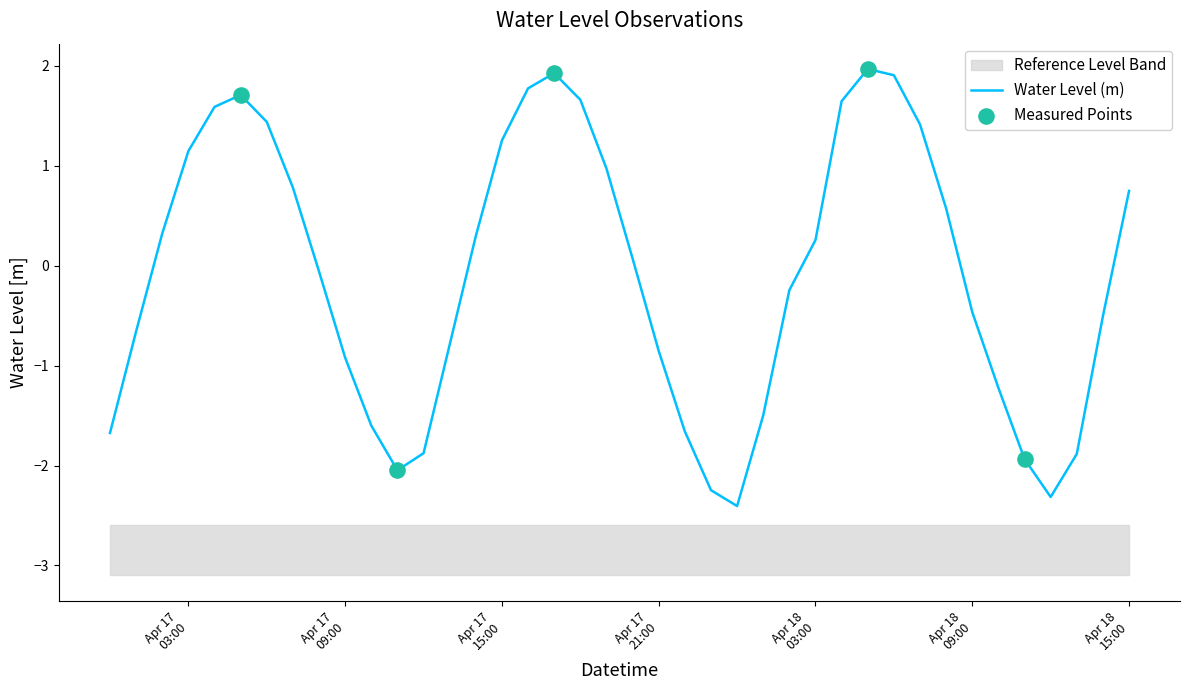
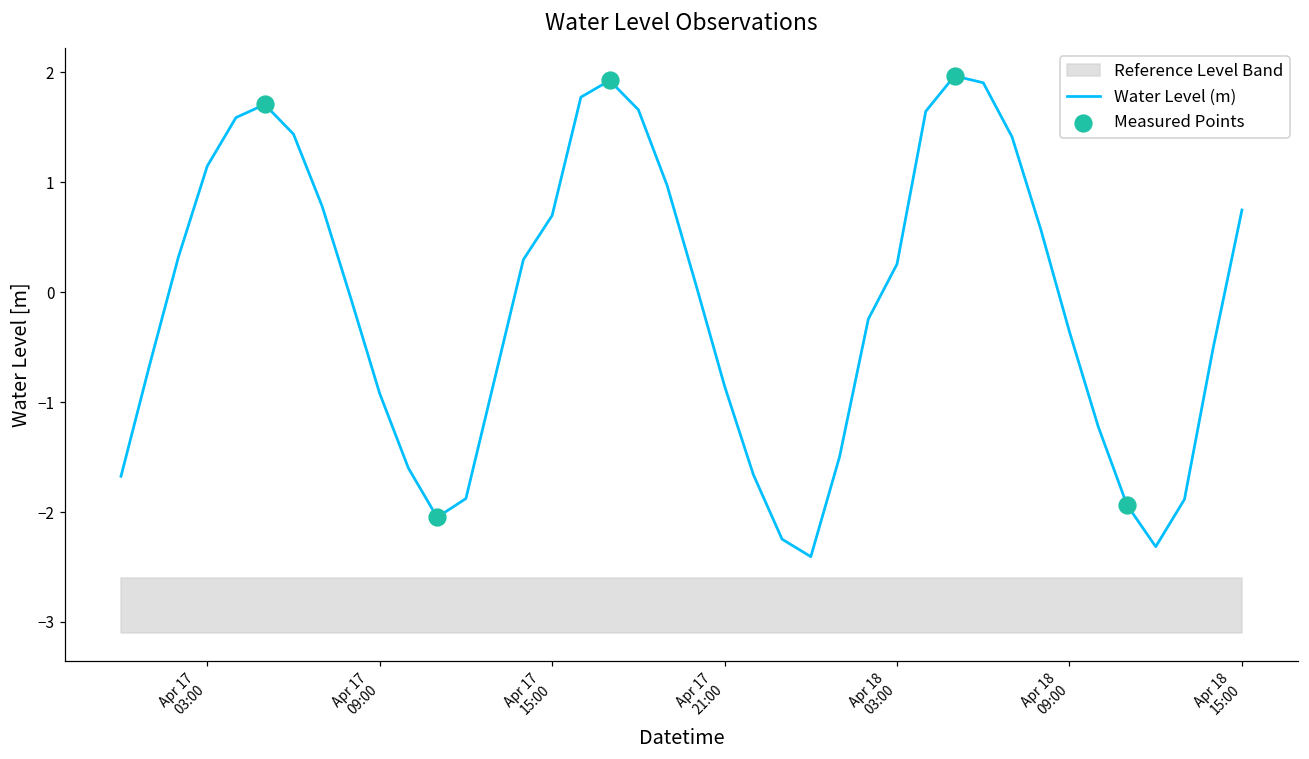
  {
    "Water Level (m)": {
      "Apr 17 03:00": 1.1,
      "Apr 17 09:00": -0.9,
-     "Apr 17 15:00": 1.3,
+     "Apr 17 15:00": 0.7,
      "Apr 17 21:00": -0.9,
      "Apr 18 03:00": 0.3,
-     "Apr 18 09:00": -0.5,
+     "Apr 18 09:00": -0.4,
      "Apr 18 15:00": 0.7
    },
    "Reference Level Band": {
      "Apr 17 03:00": -2.6,
      "Apr 17 09:00": -2.6,
      "Apr 17 15:00": -2.6,
      "Apr 17 21:00": -2.6,
      "Apr 18 03:00": -2.6,
      "Apr 18 09:00": -2.6,
      "Apr 18 15:00": -2.6
    }
  }
